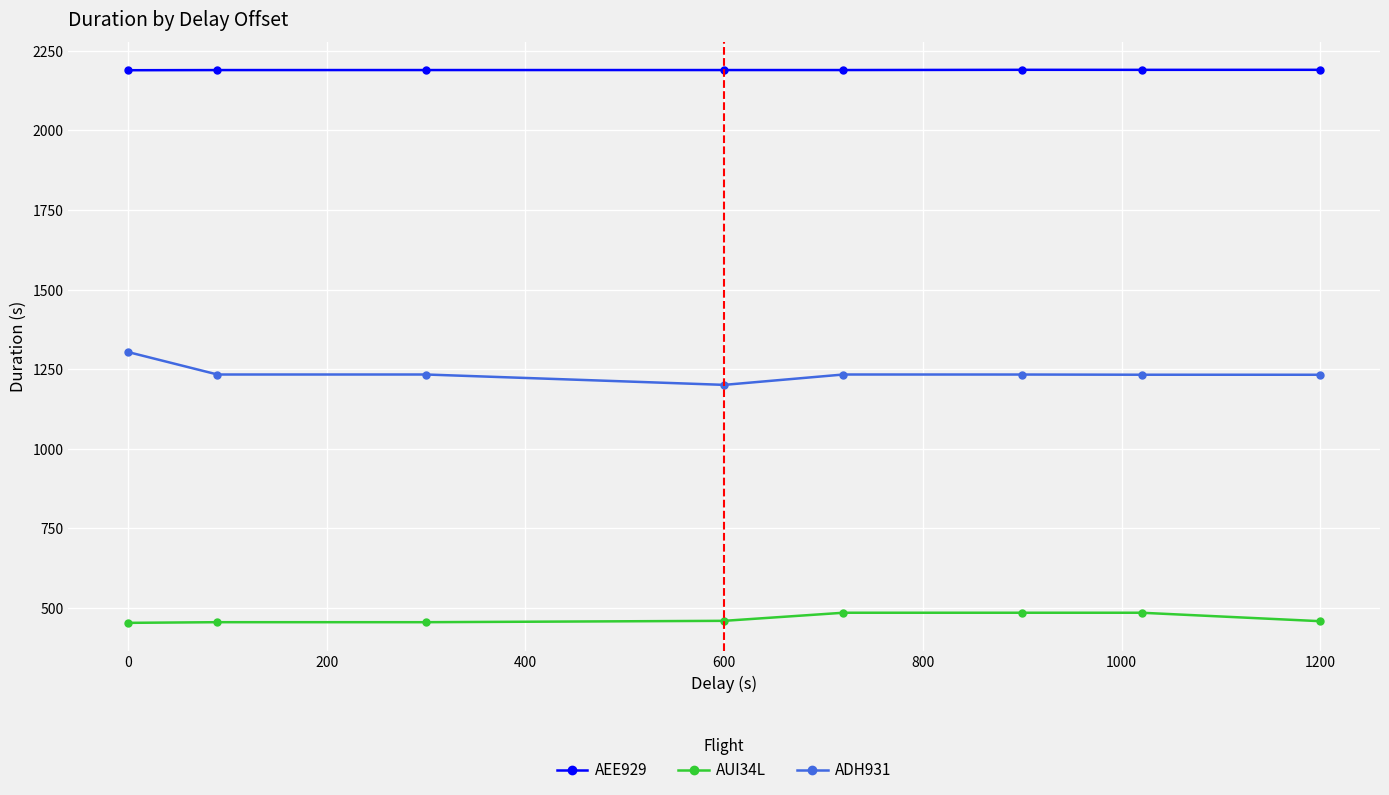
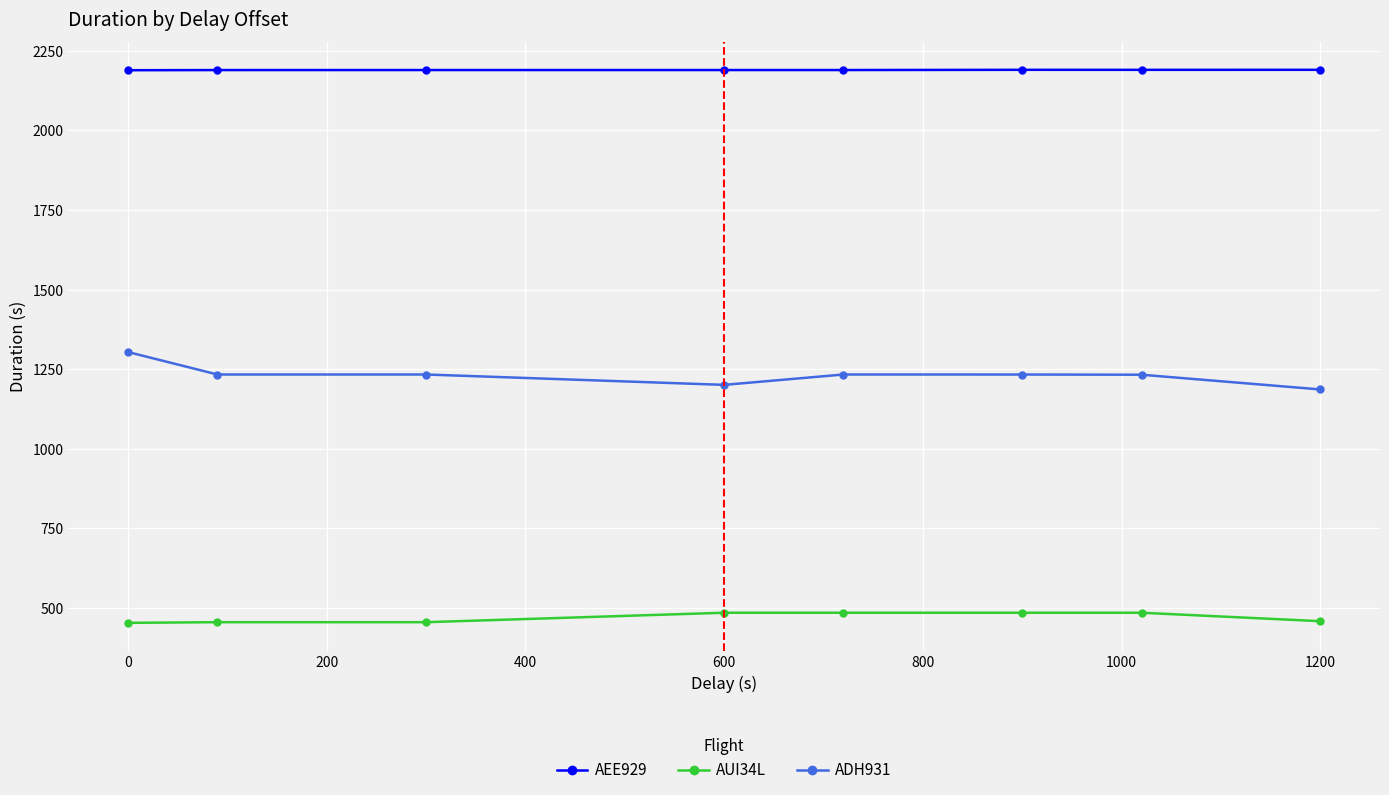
  {
    "AEE929": {
      "0": 2190,
      "600": 2190,
      "1200": 2190
    },
    "AUI34L": {
      "0": 450,
-     "600": 460,
+     "600": 490,
      "1200": 460
    },
    "ADH931": {
      "0": 1300,
      "600": 1200,
-     "1200": 1230
+     "1200": 1190
    }
  }
